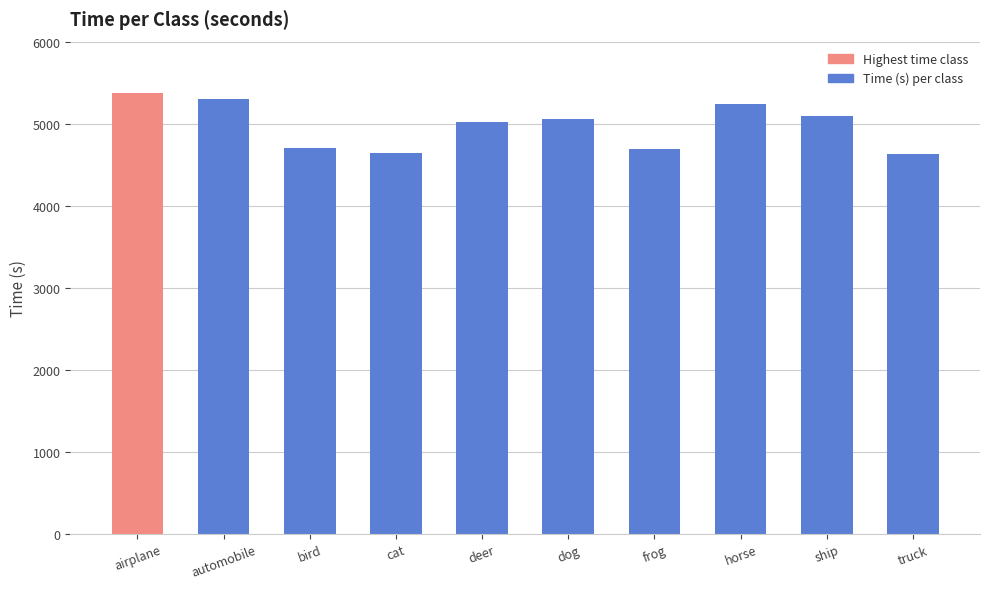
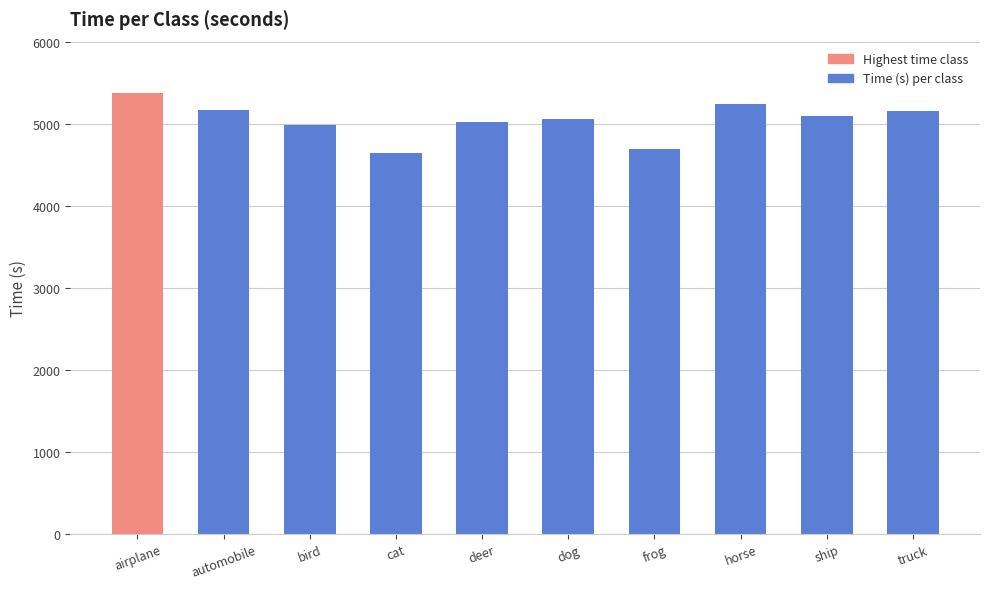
  {
    "airplane": 5400,
-   "automobile": 5300,
-   "bird": 4700,
+   "automobile": 5200,
+   "bird": 5000,
    "cat": 4600,
    "deer": 5000,
    "dog": 5100,
    "frog": 4700,
    "horse": 5200,
    "ship": 5100,
-   "truck": 4600
+   "truck": 5200
  }
